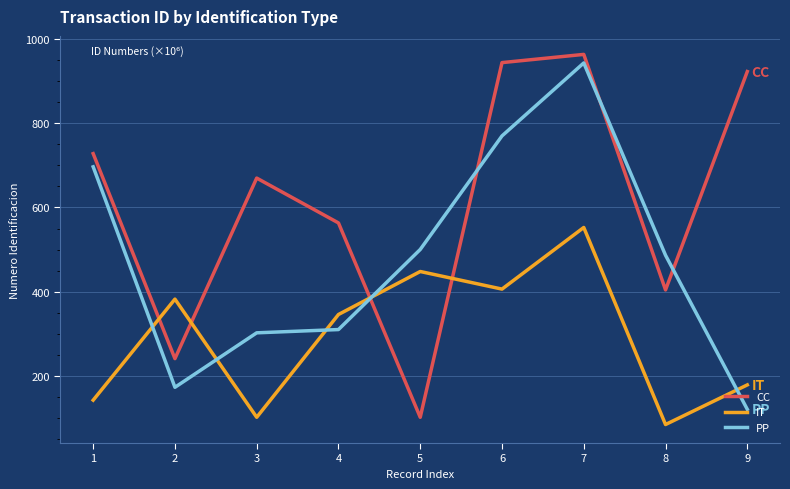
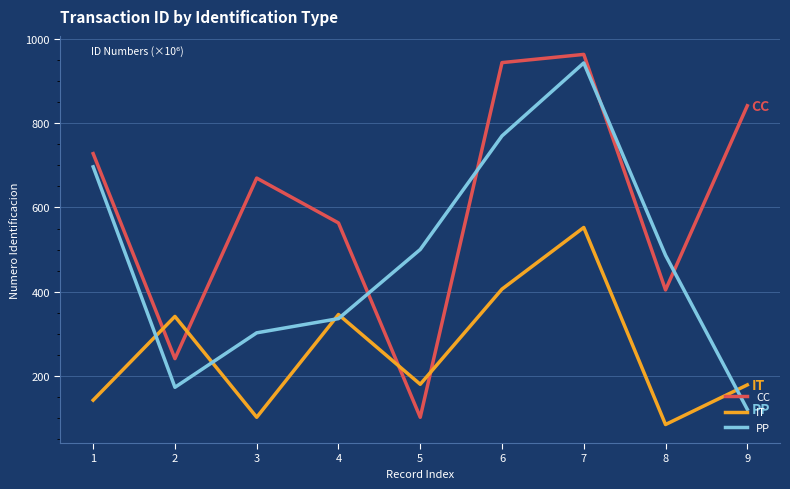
  {
    "CC": {
      "1": 730,
      "2": 240,
      "3": 670,
      "4": 560,
      "5": 100,
      "6": 940,
      "7": 960,
      "8": 400,
-     "9": 920
+     "9": 840
    },
    "IT": {
      "1": 140,
-     "2": 380,
+     "2": 340,
      "3": 100,
      "4": 350,
-     "5": 450,
+     "5": 180,
      "6": 410,
      "7": 550,
      "8": 80,
      "9": 180
    },
    "PP": {
      "1": 700,
      "2": 170,
      "3": 300,
-     "4": 310,
+     "4": 340,
      "5": 500,
      "6": 770,
      "7": 940,
      "8": 490,
      "9": 120
    }
  }
